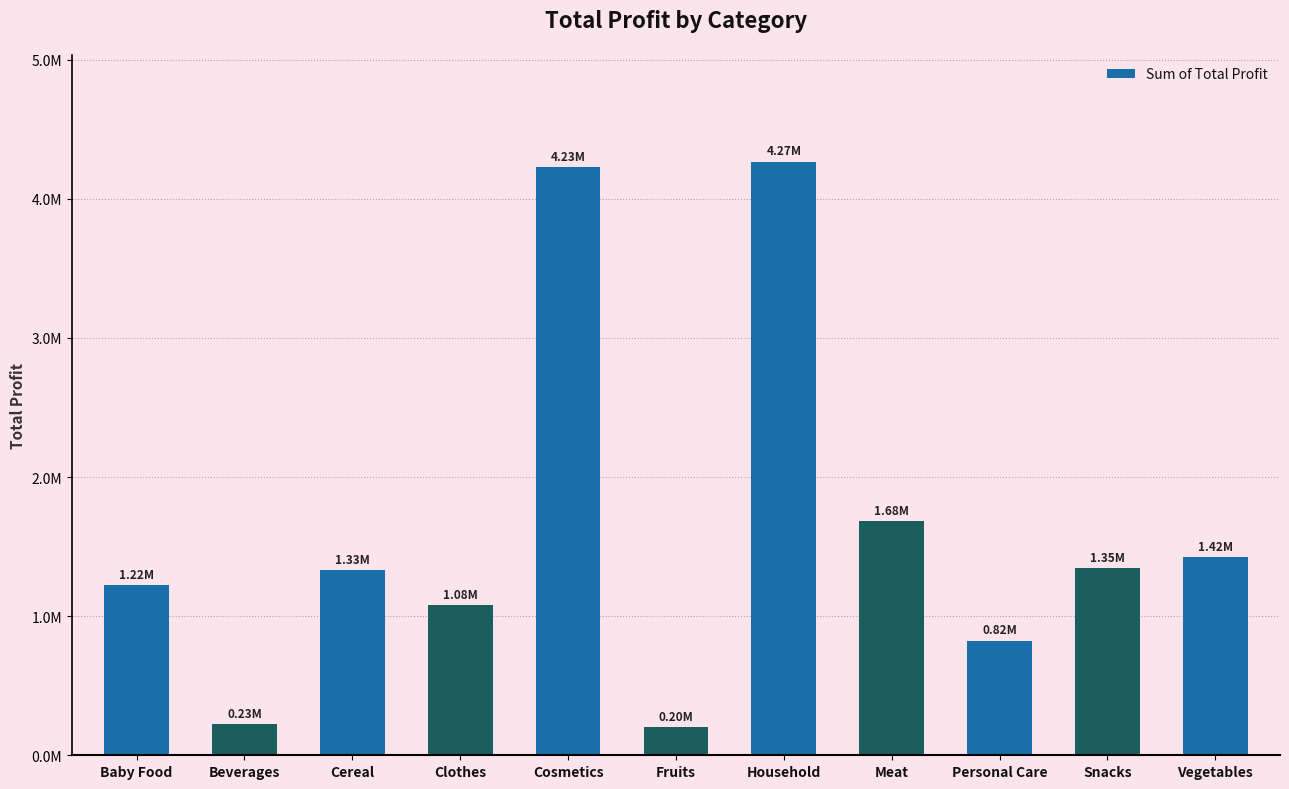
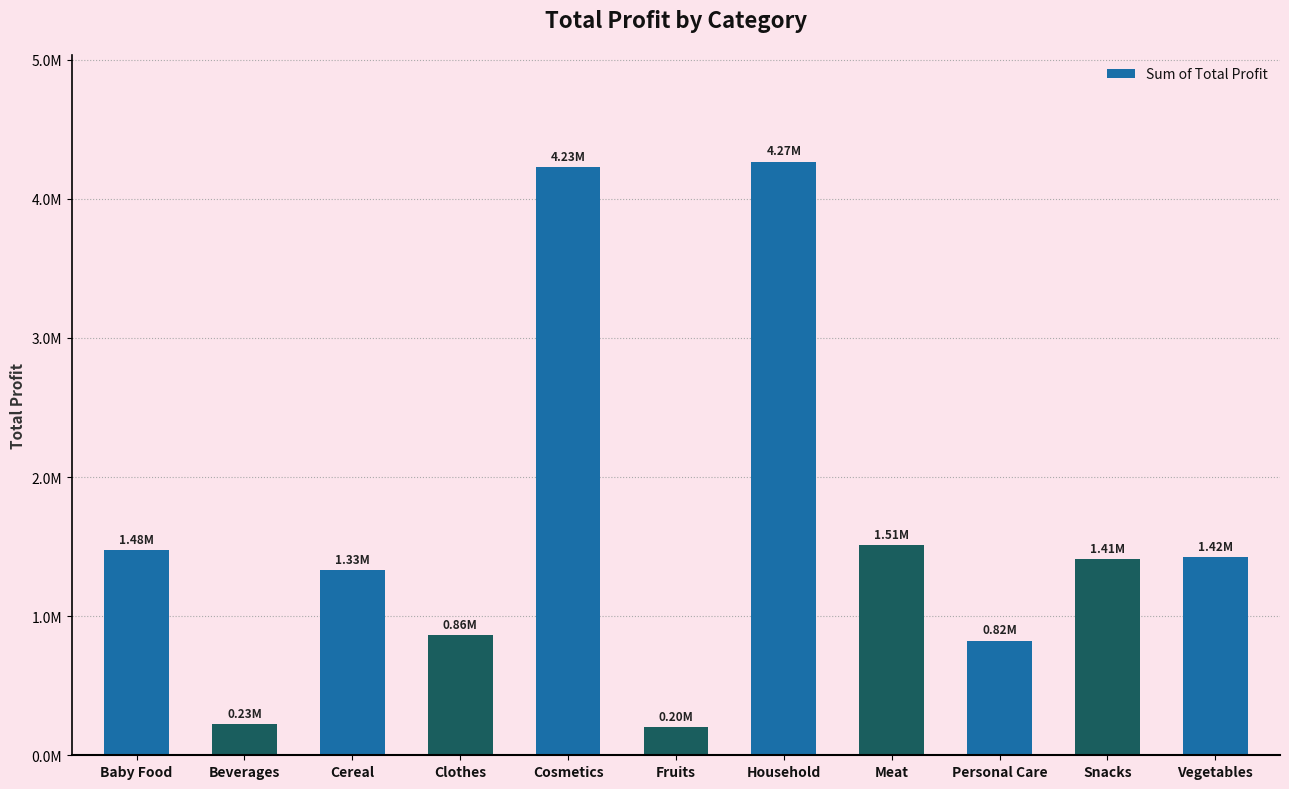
  {
-   "Baby Food": "1.22M",
+   "Baby Food": "1.48M",
    "Beverages": "0.23M",
    "Cereal": "1.33M",
-   "Clothes": "1.08M",
+   "Clothes": "0.86M",
    "Cosmetics": "4.23M",
    "Fruits": "0.20M",
    "Household": "4.27M",
-   "Meat": "1.68M",
+   "Meat": "1.51M",
    "Personal Care": "0.82M",
-   "Snacks": "1.35M",
+   "Snacks": "1.41M",
    "Vegetables": "1.42M"
  }
